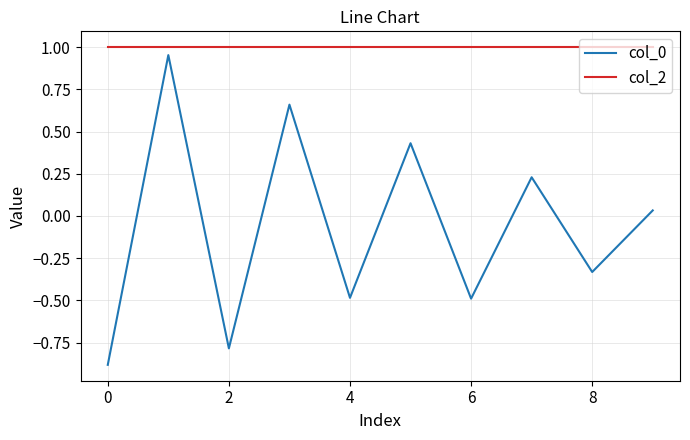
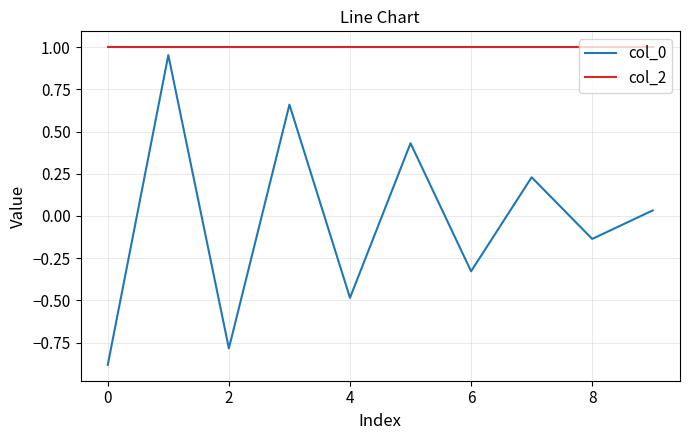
  {
    "col_0": {
      "0": -0.88,
      "2": -0.78,
      "4": -0.49,
-     "6": -0.49,
-     "8": -0.33
+     "6": -0.33,
+     "8": -0.14
    },
    "col_2": {
      "0": 1.00,
      "2": 1.00,
      "4": 1.00,
      "6": 1.00
    }
  }
